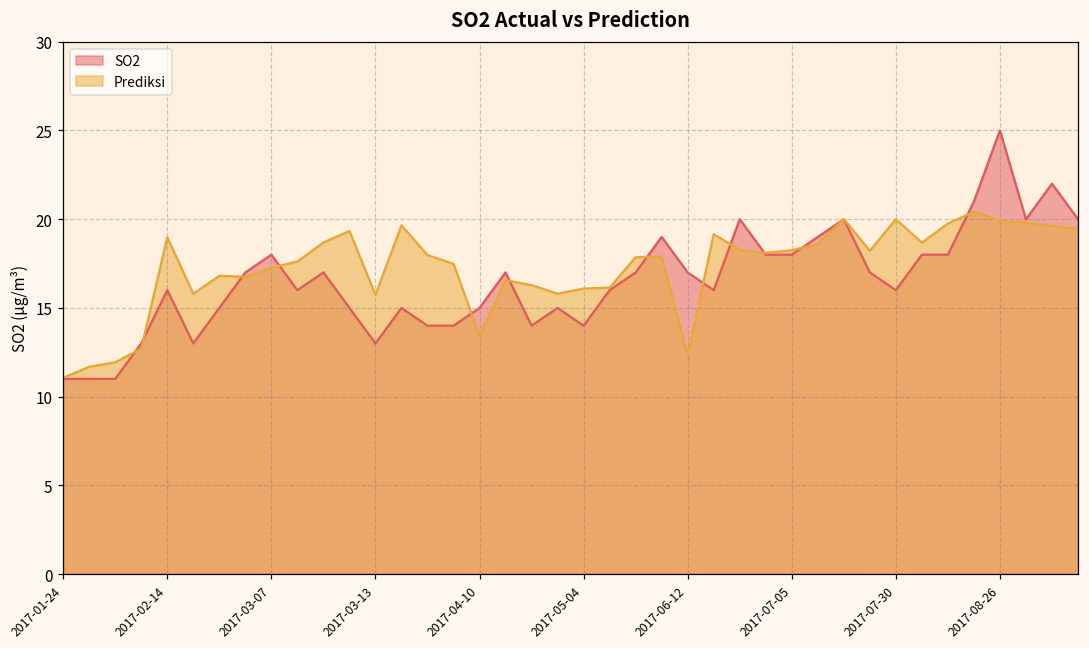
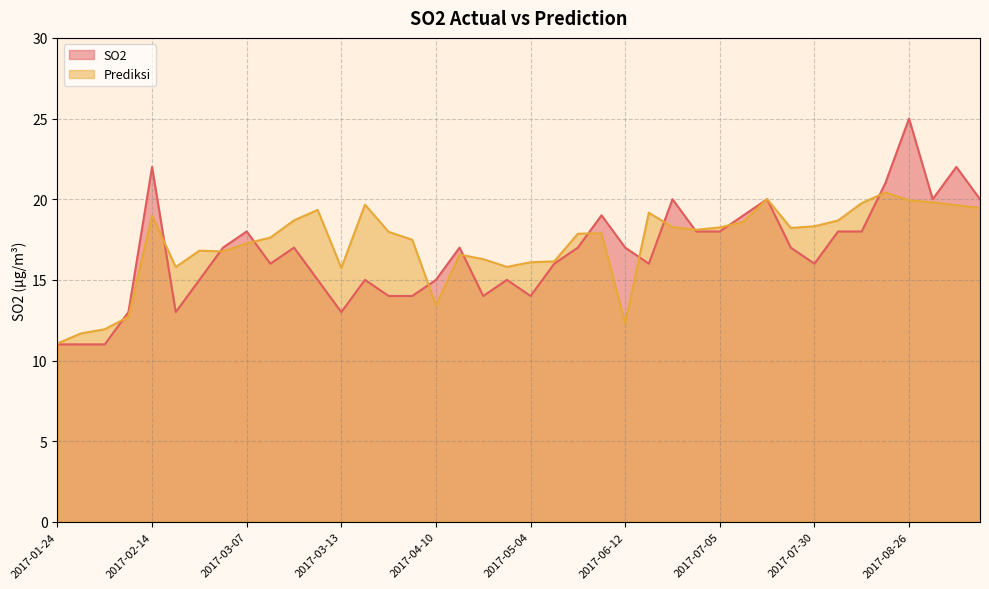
  {
    "SO2": {
-     "2017-02-14": 16,
+     "2017-02-14": 22,
      "2017-03-07": 18,
      "2017-03-13": 13,
      "2017-04-10": 15,
      "2017-05-04": 14,
      "2017-06-12": 17,
      "2017-07-05": 18,
      "2017-07-30": 16,
      "2017-08-26": 25
    },
    "Prediksi": {
      "2017-02-14": 19.0,
      "2017-03-07": 17.3,
      "2017-03-13": 15.7,
      "2017-04-10": 13.4,
      "2017-05-04": 16.1,
      "2017-06-12": 12.3,
      "2017-07-05": 18.2,
-     "2017-07-30": 20.0,
+     "2017-07-30": 18.3,
      "2017-08-26": 19.9
    }
  }
